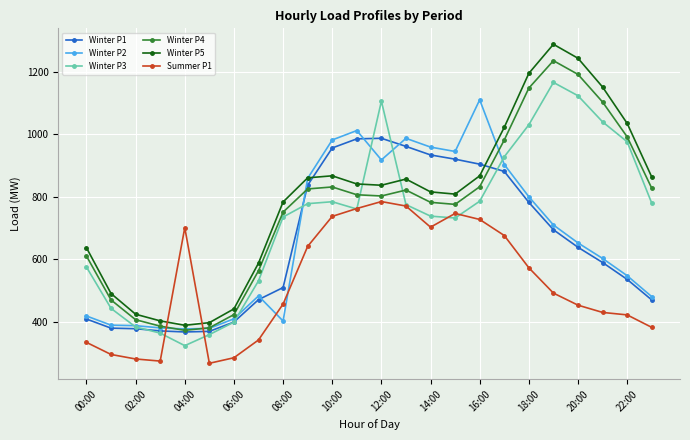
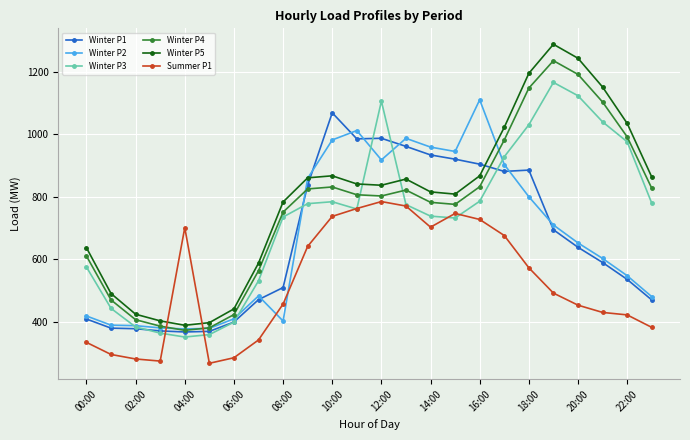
  {
    "Winter P1": {
      "00:00": 410,
      "08:00": 510,
-     "10:00": 960,
+     "10:00": 1070,
      "12:00": 990,
      "14:00": 930,
      "16:00": 900,
-     "18:00": 780,
+     "18:00": 890,
      "20:00": 640,
      "22:00": 540
    },
    "Winter P2": {
      "00:00": 420,
      "06:00": 410,
      "08:00": 400,
      "10:00": 980,
      "12:00": 920,
      "14:00": 960,
      "16:00": 1110,
      "18:00": 800,
      "20:00": 650,
      "22:00": 550
    },
    "Winter P3": {
      "00:00": 570,
-     "04:00": 320,
+     "04:00": 350,
      "08:00": 740,
      "10:00": 780,
      "12:00": 1110,
      "14:00": 740,
      "16:00": 790,
      "18:00": 1030,
      "20:00": 1120,
      "22:00": 980
    },
    "Summer P1": {
      "00:00": 330,
      "02:00": 280,
      "04:00": 700,
      "06:00": 280,
      "08:00": 460,
      "10:00": 740,
      "12:00": 780,
      "14:00": 700,
      "16:00": 730,
      "18:00": 570,
      "20:00": 450,
      "22:00": 420
    }
  }
